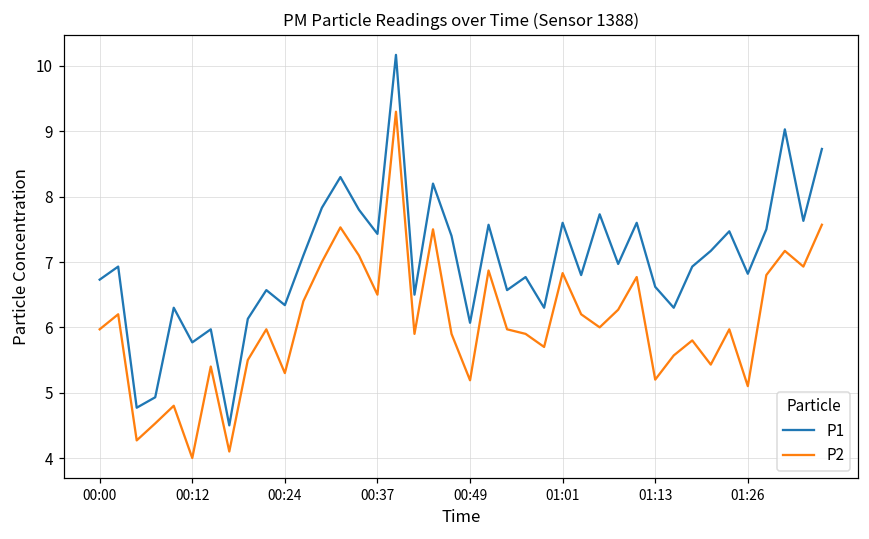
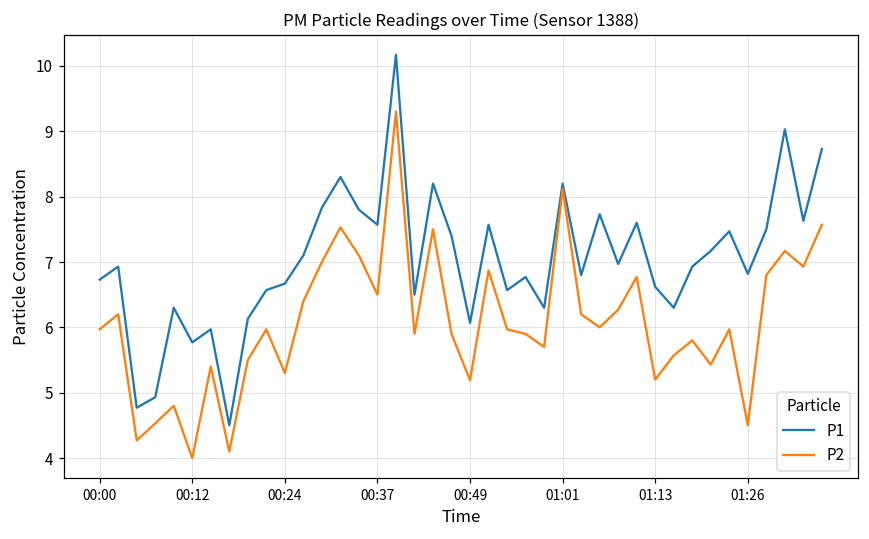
  {
    "P1": {
      "00:00": 6.7,
      "00:12": 5.8,
-     "00:24": 6.3,
-     "00:37": 7.4,
+     "00:24": 6.7,
+     "00:37": 7.6,
      "00:49": 6.1,
-     "01:01": 7.6,
+     "01:01": 8.2,
      "01:13": 6.6,
      "01:26": 6.8
    },
    "P2": {
      "00:00": 6.0,
      "00:12": 4.0,
      "00:24": 5.3,
      "00:37": 6.5,
      "00:49": 5.2,
-     "01:01": 6.8,
+     "01:01": 8.1,
      "01:13": 5.2,
-     "01:26": 5.1
+     "01:26": 4.5
    }
  }
